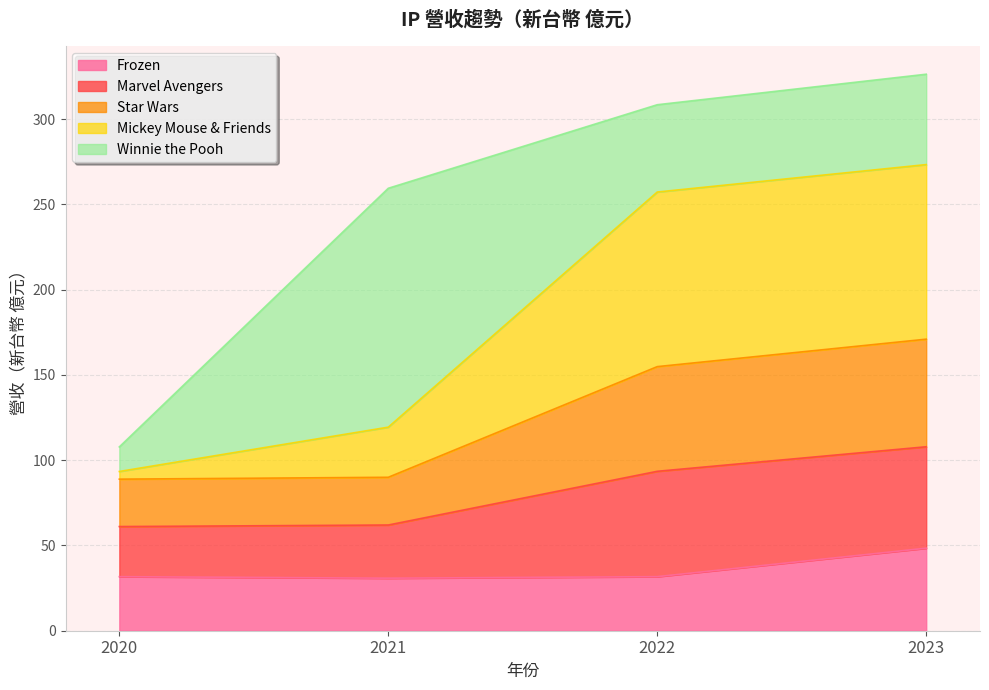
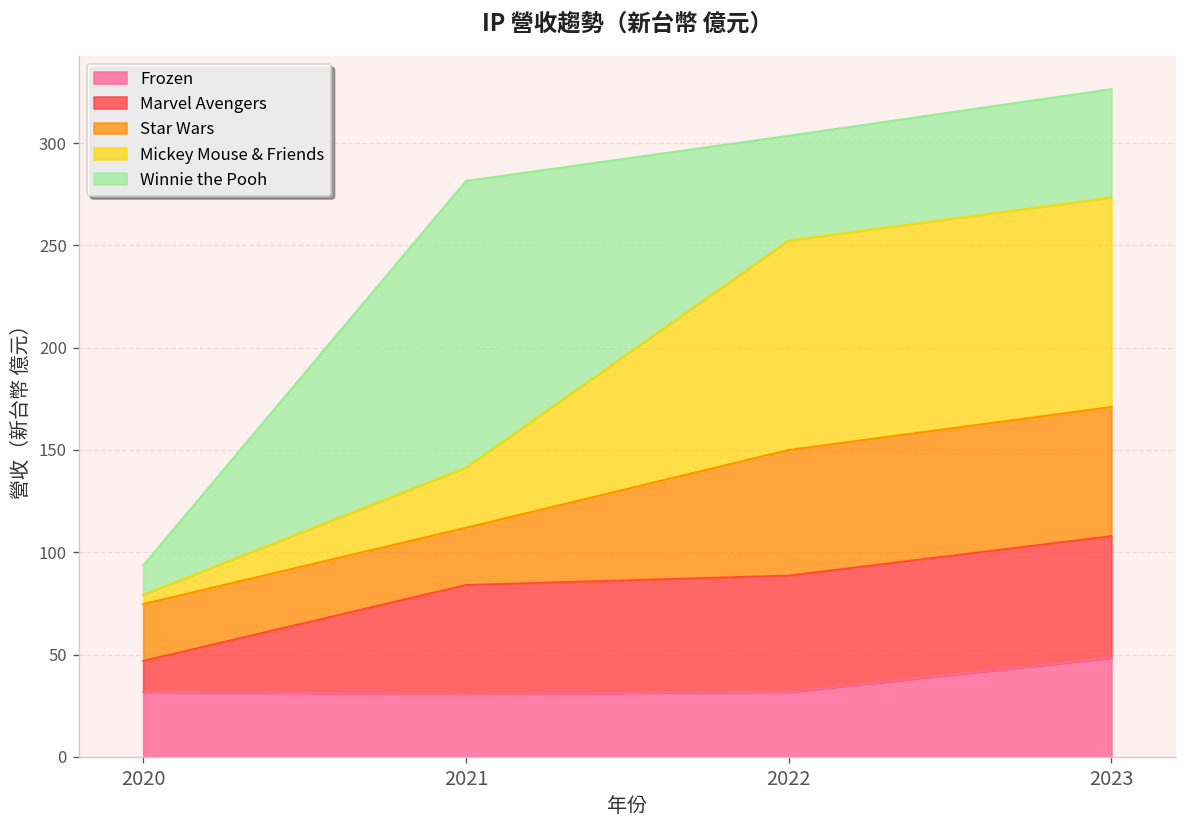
  {
    "Frozen": {
      "2020": 32,
      "2021": 31,
      "2022": 32,
      "2023": 48
    },
    "Marvel Avengers": {
-     "2020": 29,
-     "2021": 31,
-     "2022": 62,
+     "2020": 15,
+     "2021": 53,
+     "2022": 57,
      "2023": 60
    },
    "Star Wars": {
      "2020": 28,
      "2021": 28,
      "2022": 61,
      "2023": 63
    },
    "Mickey Mouse & Friends": {
      "2020": 5,
      "2021": 29,
      "2022": 102,
      "2023": 102
    },
    "Winnie the Pooh": {
      "2020": 14,
      "2021": 140,
      "2022": 51,
      "2023": 53
    }
  }
